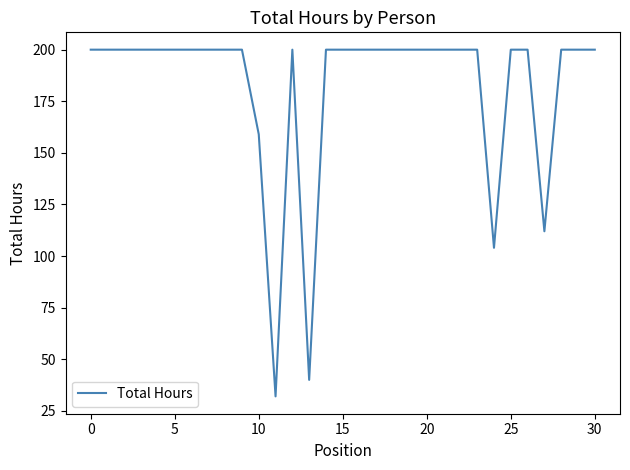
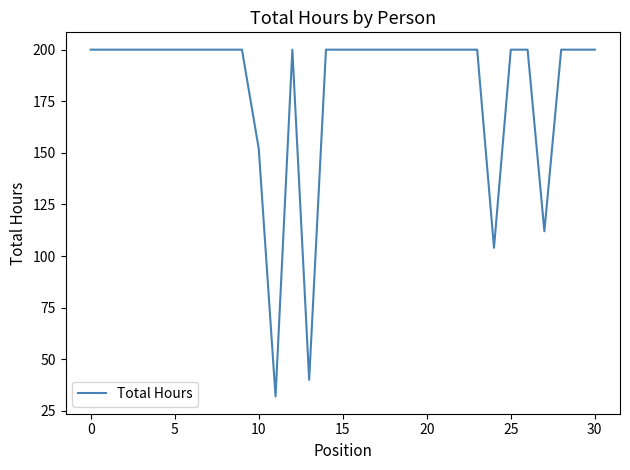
  {
    "0": 200,
    "5": 200,
-   "10": 159,
+   "10": 152,
    "15": 200,
    "20": 200,
    "25": 200,
    "30": 200
  }
